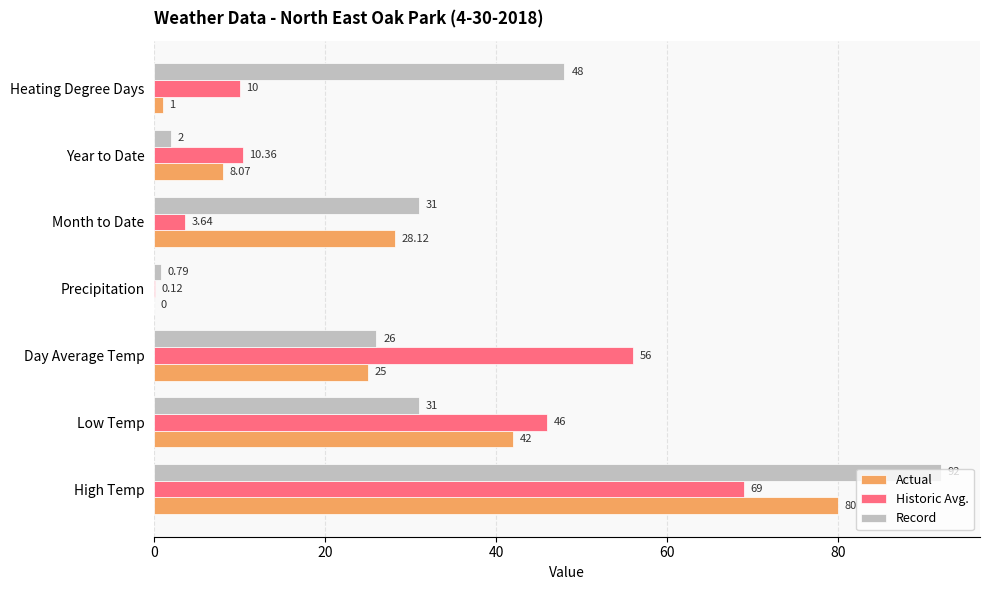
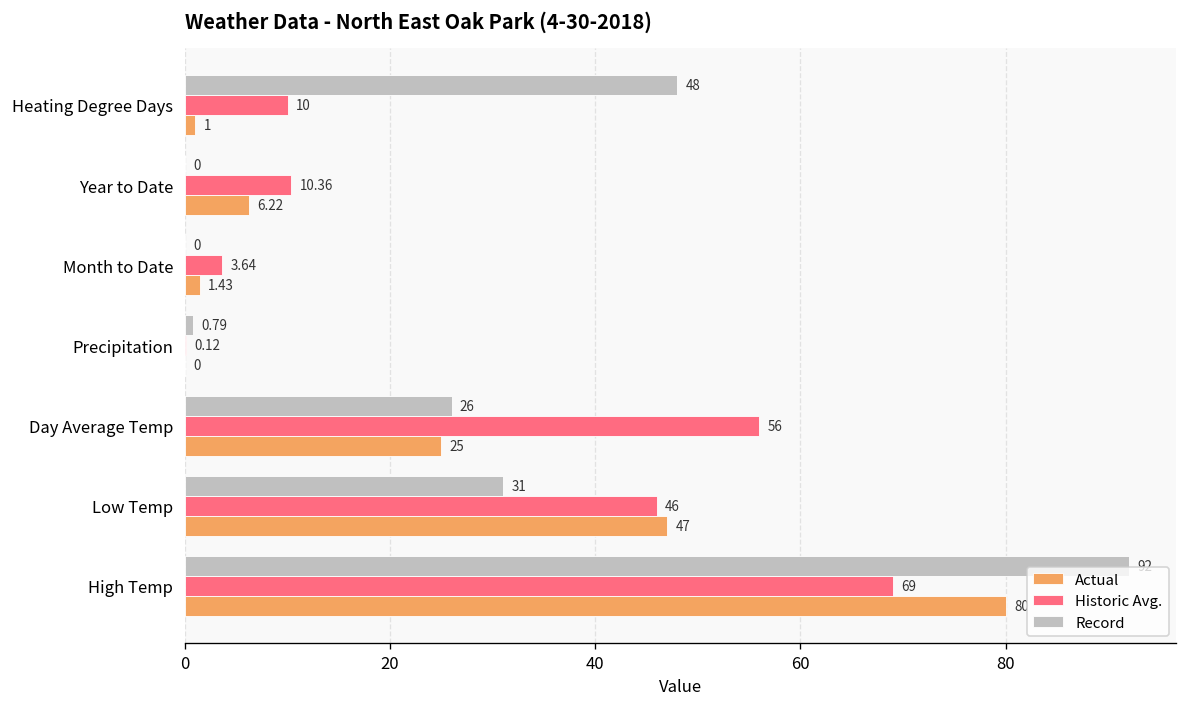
  {
    "Actual": {
      "Heating Degree Days": 1,
-     "Year to Date": 8.07,
-     "Month to Date": 28.12,
+     "Year to Date": 6.22,
+     "Month to Date": 1.43,
      "Precipitation": 0,
      "Day Average Temp": 25,
-     "Low Temp": 42
+     "Low Temp": 47
    },
    "Historic Avg.": {
      "Heating Degree Days": 10,
      "Year to Date": 10.36,
      "Month to Date": 3.64,
      "Precipitation": 0.12,
      "Day Average Temp": 56,
      "Low Temp": 46,
      "High Temp": 69
    },
    "Record": {
      "Heating Degree Days": 48,
-     "Year to Date": 2,
-     "Month to Date": 31,
+     "Year to Date": 0,
+     "Month to Date": 0,
      "Precipitation": 0.79,
      "Day Average Temp": 26,
      "Low Temp": 31
    }
  }
